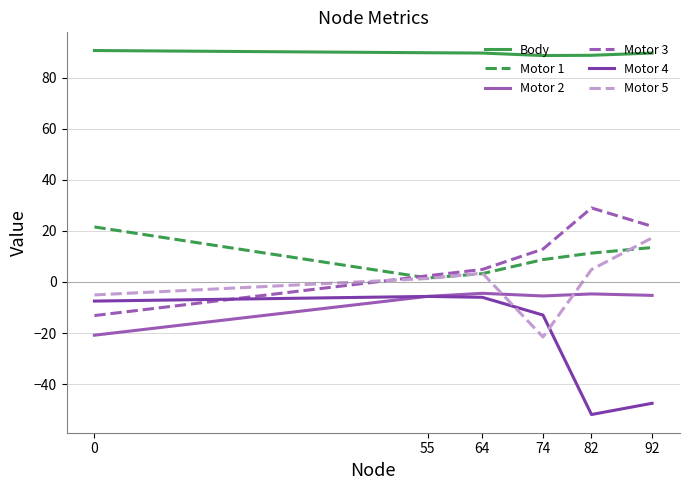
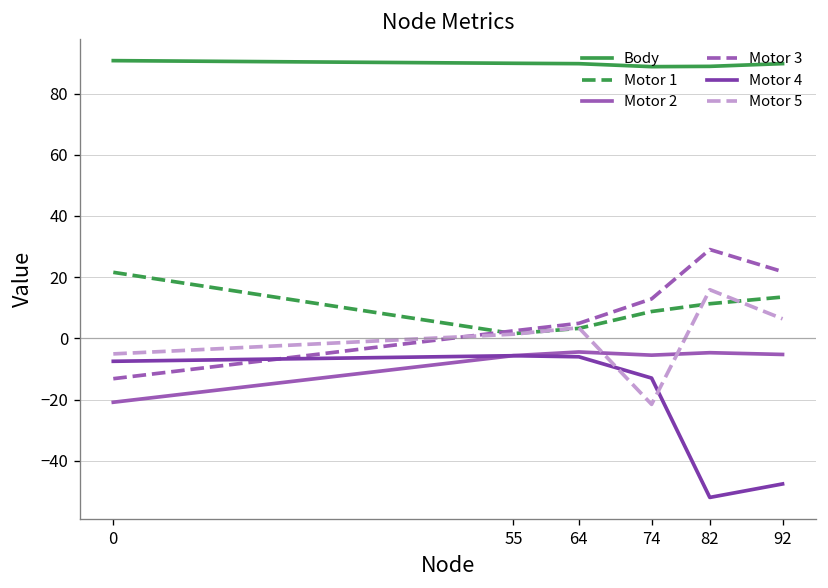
  {
    "Motor 5": {
      "0": -5,
      "74": -22,
-     "82": 5,
-     "92": 17
+     "82": 16,
+     "92": 6
    }
  }
